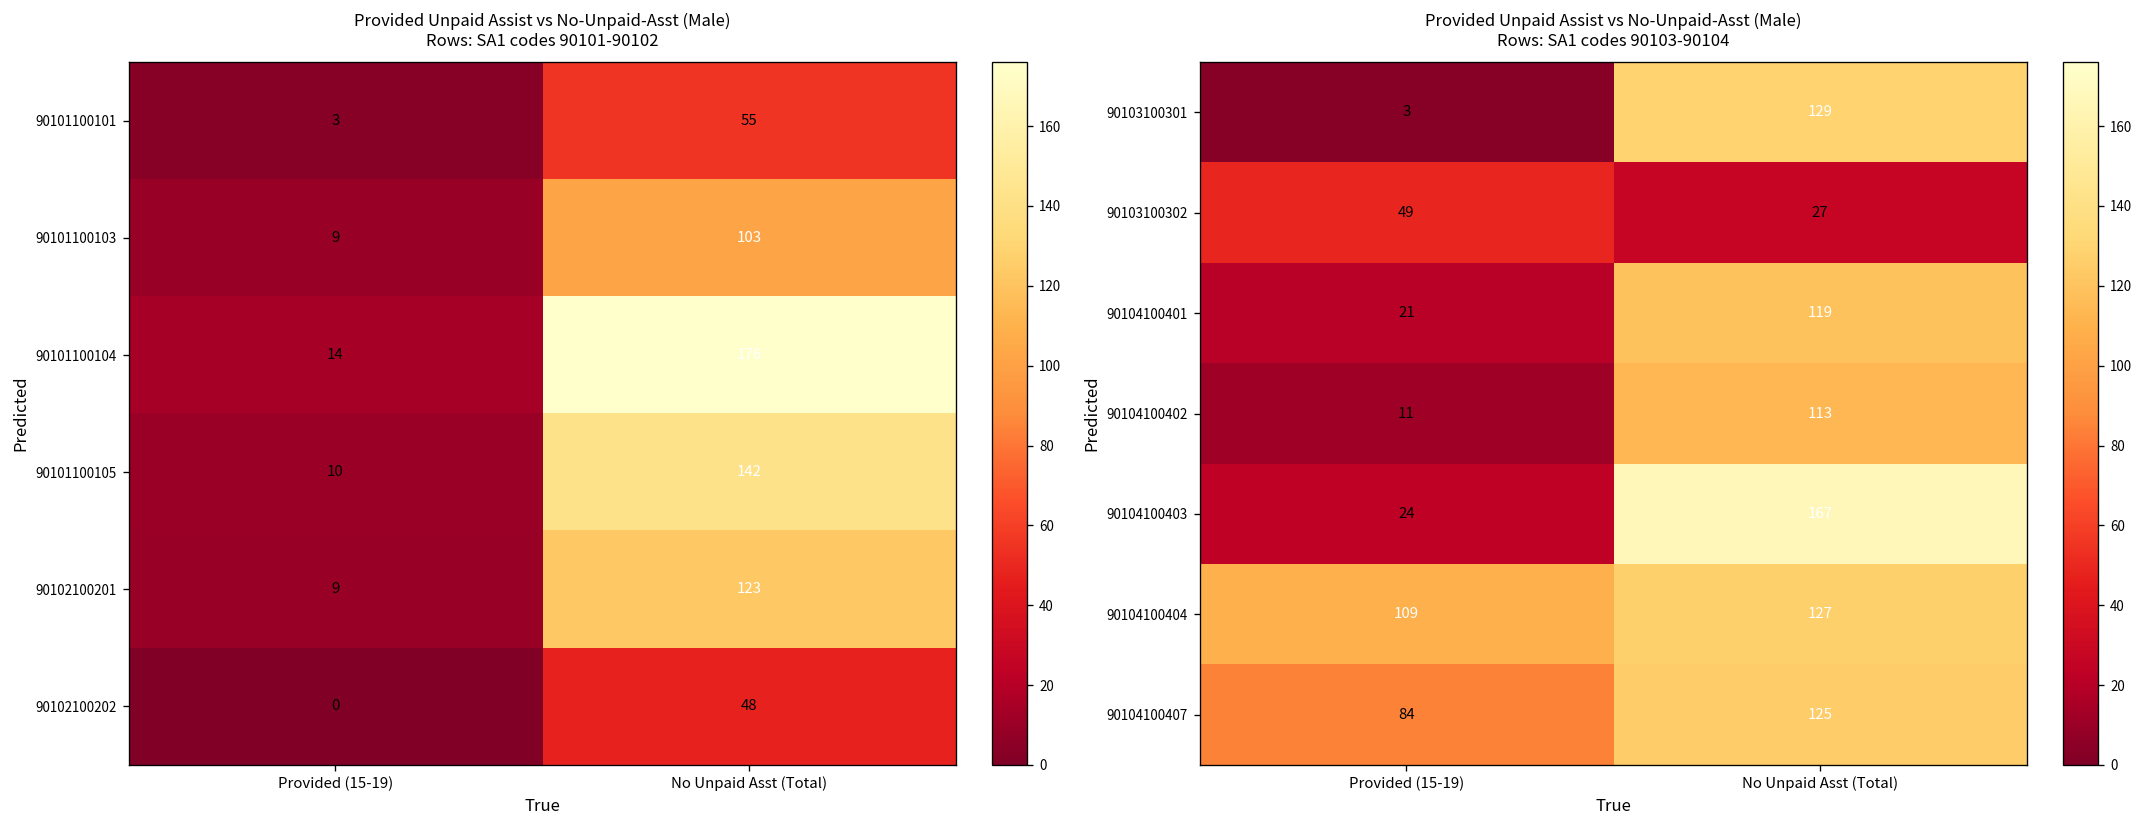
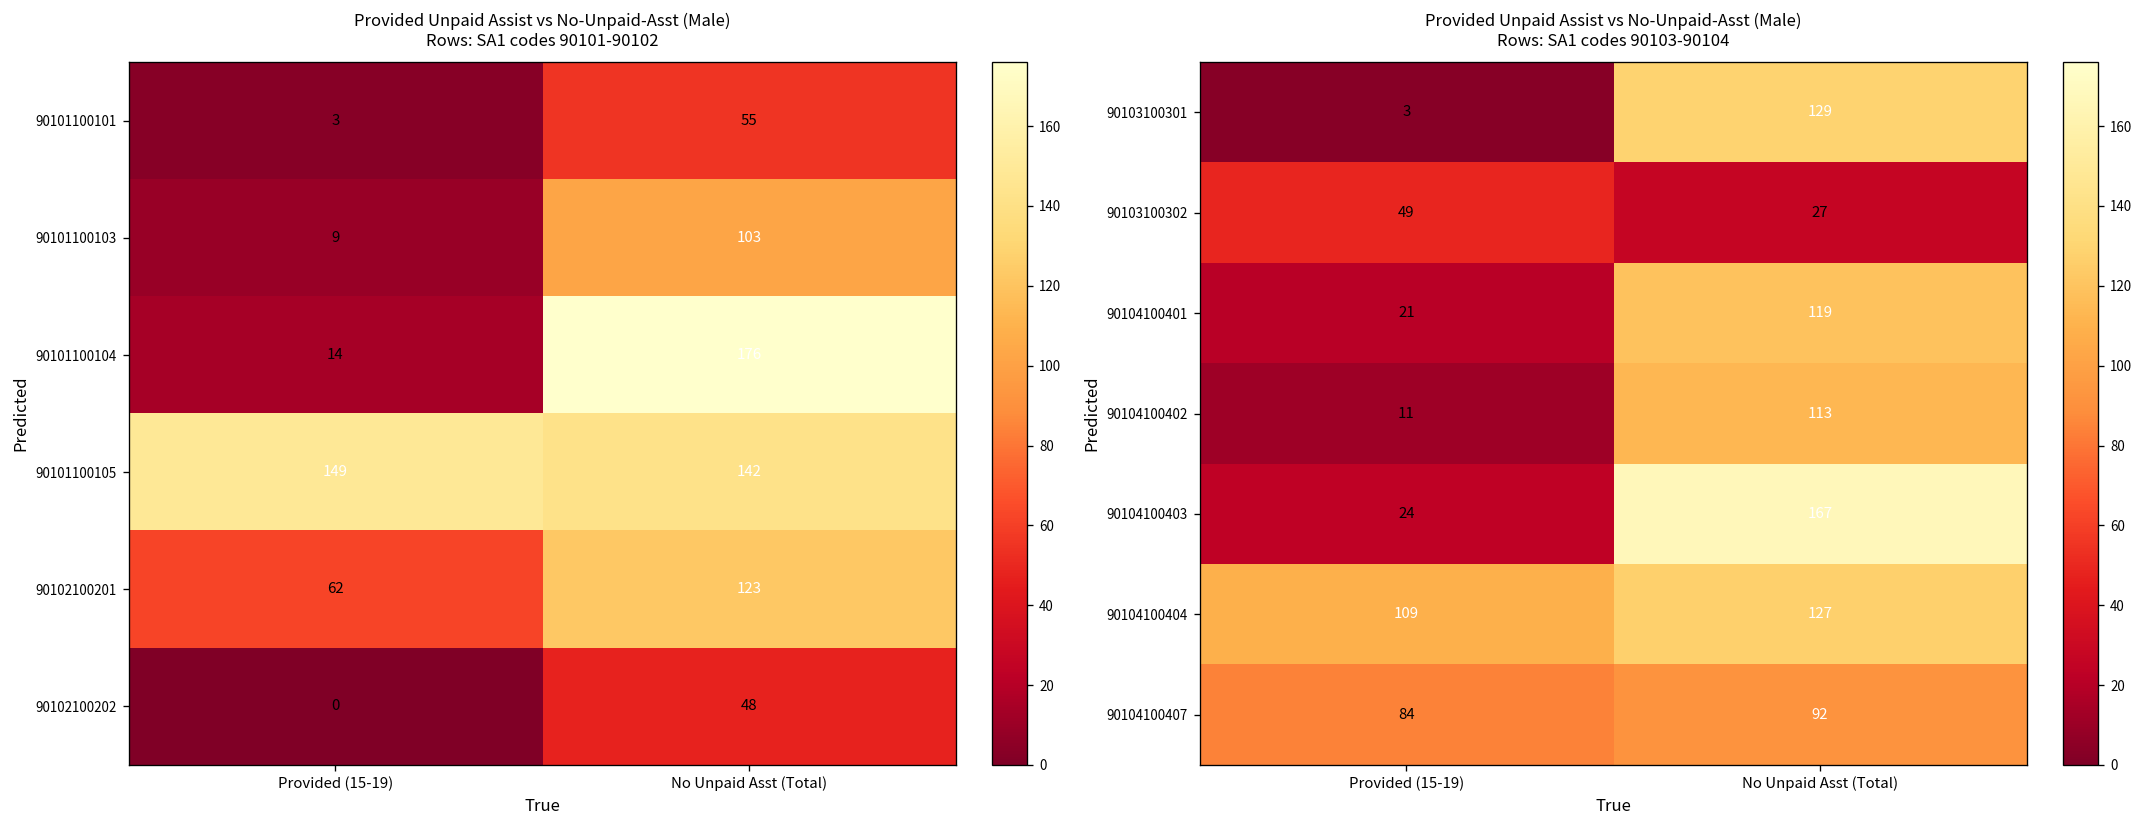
  {
    "Provided Unpaid Assist vs No-Unpaid-Asst (Male) Rows: SA1 codes 90101-90102": {
      "90101100101": {
        "Provided (15-19)": 3,
        "No Unpaid Asst (Total)": 55
      },
      "90101100103": {
        "Provided (15-19)": 9,
        "No Unpaid Asst (Total)": 103
      },
      "90101100104": {
        "Provided (15-19)": 14,
        "No Unpaid Asst (Total)": 176
      },
      "90101100105": {
-       "Provided (15-19)": 10,
+       "Provided (15-19)": 149,
        "No Unpaid Asst (Total)": 142
      },
      "90102100201": {
-       "Provided (15-19)": 9,
+       "Provided (15-19)": 62,
        "No Unpaid Asst (Total)": 123
      },
      "90102100202": {
        "Provided (15-19)": 0,
        "No Unpaid Asst (Total)": 48
      }
    },
    "Provided Unpaid Assist vs No-Unpaid-Asst (Male) Rows: SA1 codes 90103-90104": {
      "90103100301": {
        "Provided (15-19)": 3,
        "No Unpaid Asst (Total)": 129
      },
      "90103100302": {
        "Provided (15-19)": 49,
        "No Unpaid Asst (Total)": 27
      },
      "90104100401": {
        "Provided (15-19)": 21,
        "No Unpaid Asst (Total)": 119
      },
      "90104100402": {
        "Provided (15-19)": 11,
        "No Unpaid Asst (Total)": 113
      },
      "90104100403": {
        "Provided (15-19)": 24,
        "No Unpaid Asst (Total)": 167
      },
      "90104100404": {
        "Provided (15-19)": 109,
        "No Unpaid Asst (Total)": 127
      },
      "90104100407": {
        "Provided (15-19)": 84,
-       "No Unpaid Asst (Total)": 125
+       "No Unpaid Asst (Total)": 92
      }
    }
  }
